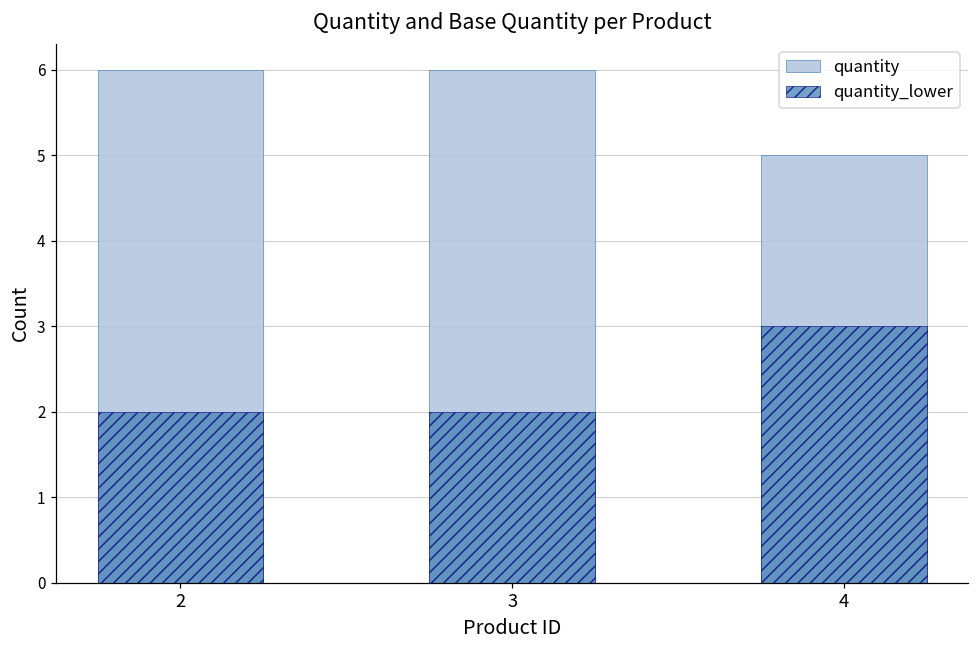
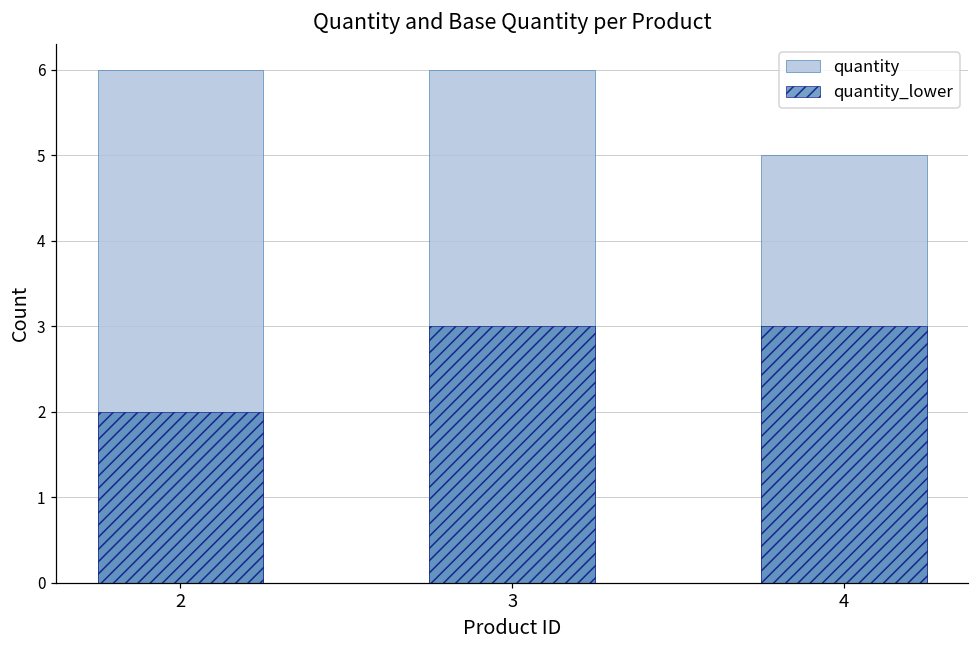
  {
    "quantity": {
      "2": 6,
      "3": 6,
      "4": 5
    },
    "quantity_lower": {
-     "3": 2
+     "3": 3
    }
  }
